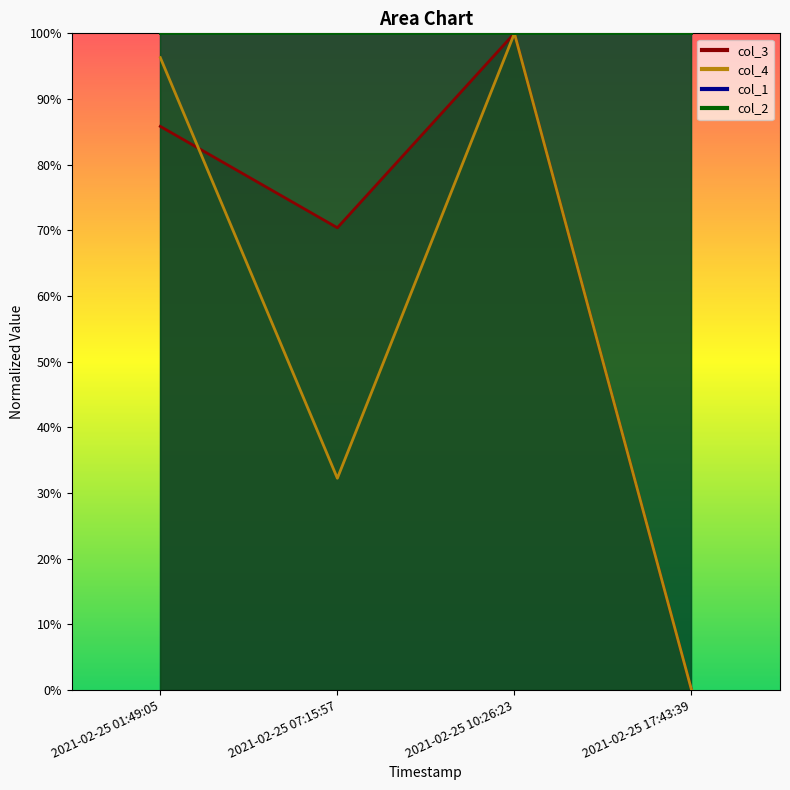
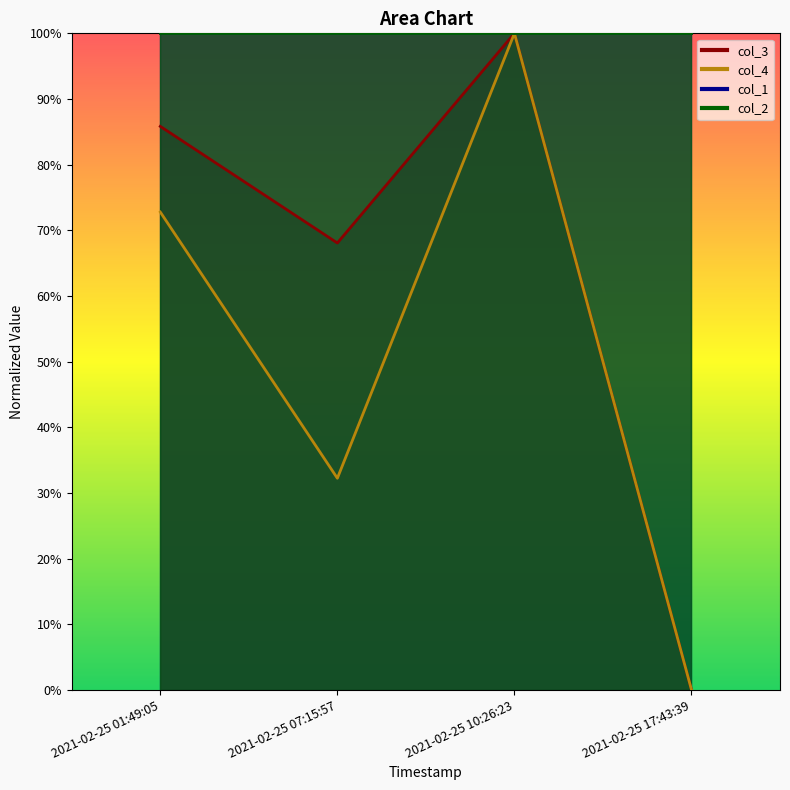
  {
    "col_3": {
      "2021-02-25 01:49:05": "86%",
-     "2021-02-25 07:15:57": "70%"
+     "2021-02-25 07:15:57": "68%"
    },
    "col_4": {
-     "2021-02-25 01:49:05": "96%",
+     "2021-02-25 01:49:05": "73%",
      "2021-02-25 07:15:57": "32%"
    },
    "col_2": {
      "2021-02-25 01:49:05": "100%",
      "2021-02-25 07:15:57": "100%",
      "2021-02-25 17:43:39": "100%"
    }
  }
